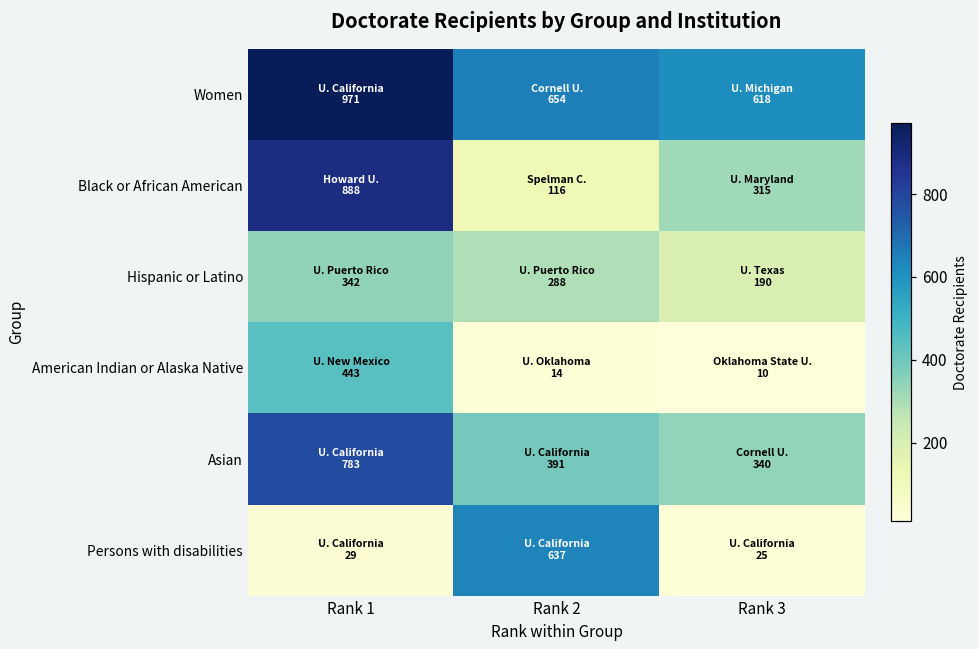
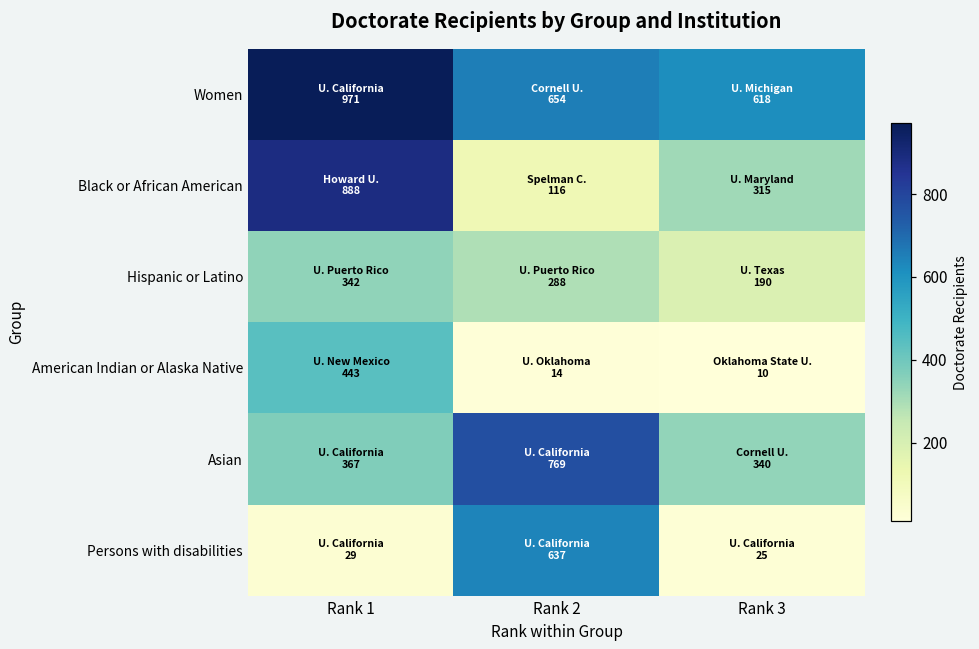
  {
    "Women": {
      "Rank 1": 971,
      "Rank 2": 654,
      "Rank 3": 618
    },
    "Black or African American": {
      "Rank 1": 888,
      "Rank 2": 116,
      "Rank 3": 315
    },
    "Hispanic or Latino": {
      "Rank 1": 342,
      "Rank 2": 288,
      "Rank 3": 190
    },
    "American Indian or Alaska Native": {
      "Rank 1": 443,
      "Rank 2": 14,
      "Rank 3": 10
    },
    "Asian": {
-     "Rank 1": 783,
-     "Rank 2": 391,
+     "Rank 1": 367,
+     "Rank 2": 769,
      "Rank 3": 340
    },
    "Persons with disabilities": {
      "Rank 1": 29,
      "Rank 2": 637,
      "Rank 3": 25
    }
  }
